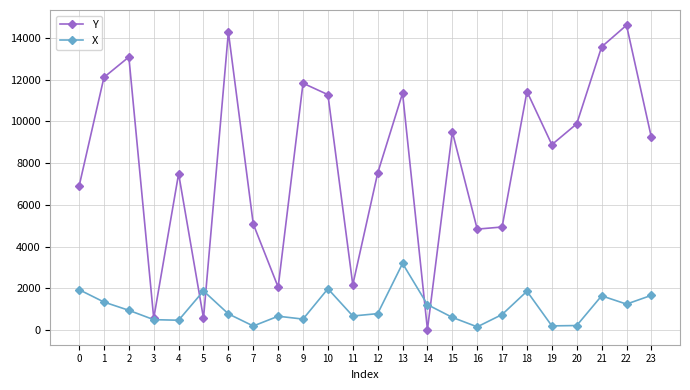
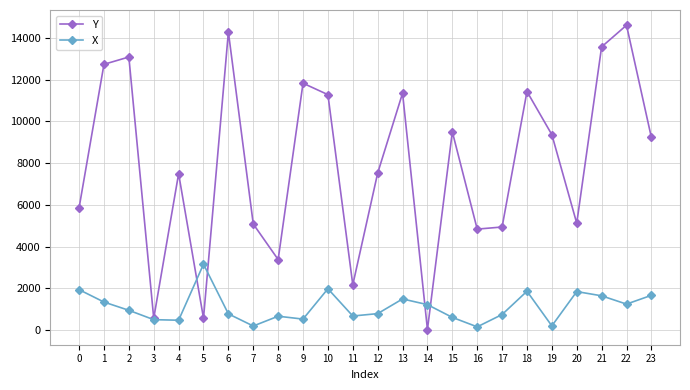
  {
    "Y": {
-     "0": 6900,
-     "1": 12100,
+     "0": 5900,
+     "1": 12700,
      "2": 13100,
      "4": 7500,
      "5": 600,
      "6": 14300,
      "7": 5100,
-     "8": 2100,
+     "8": 3400,
      "9": 11800,
      "10": 11300,
      "11": 2200,
      "12": 7500,
      "13": 11400,
      "14": 0,
      "15": 9500,
      "16": 4800,
      "17": 4900,
      "18": 11400,
-     "19": 8900,
-     "20": 9900,
+     "19": 9400,
+     "20": 5100,
      "21": 13600,
      "22": 14600,
      "23": 9200
    },
    "X": {
      "0": 1900,
      "1": 1300,
      "2": 1000,
      "4": 500,
-     "5": 1900,
+     "5": 3200,
      "6": 800,
      "7": 200,
      "8": 700,
      "9": 500,
      "10": 2000,
      "11": 700,
      "12": 800,
-     "13": 3200,
+     "13": 1500,
      "14": 1200,
      "15": 600,
      "16": 200,
      "17": 800,
      "18": 1900,
      "19": 200,
-     "20": 200,
+     "20": 1900,
      "21": 1600,
      "22": 1300,
      "23": 1700
    }
  }
